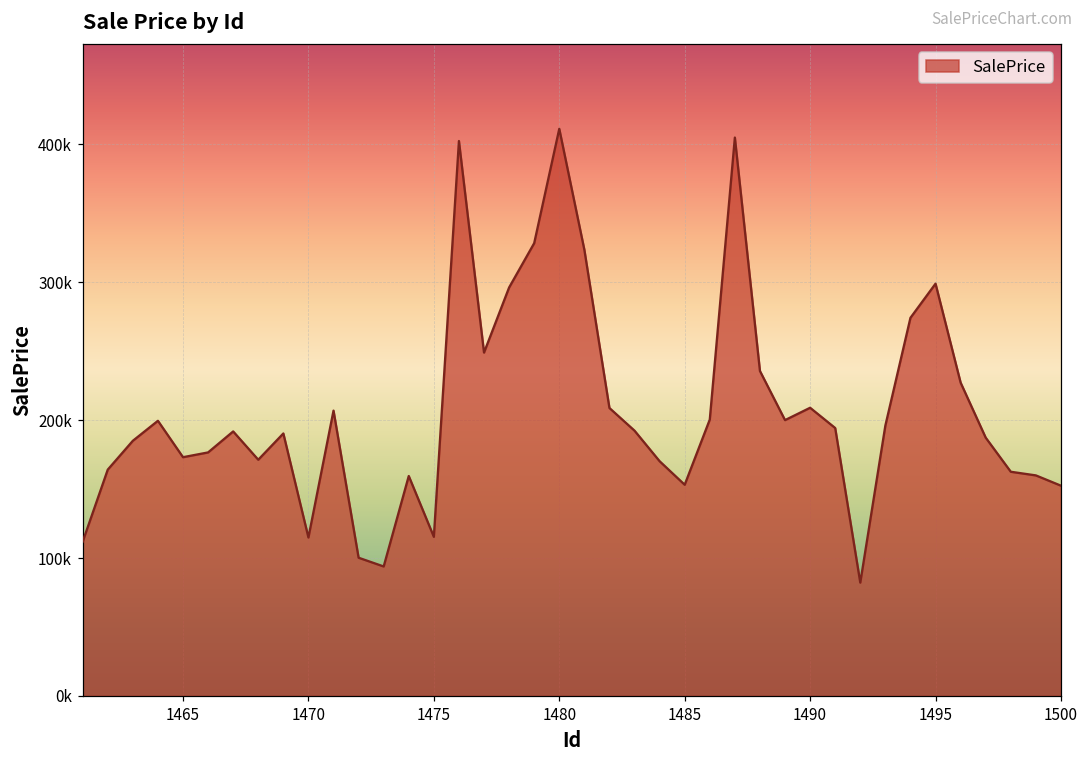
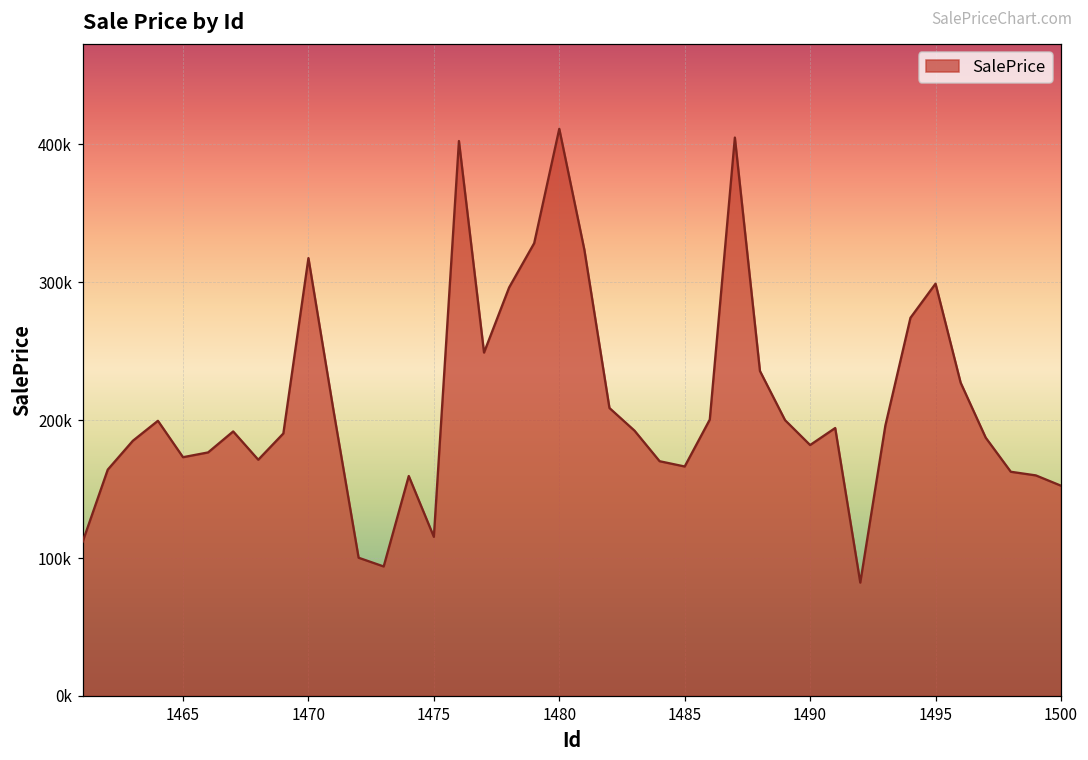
  {
    "1465": 173000,
-   "1470": 115000,
+   "1470": 317000,
    "1475": 115000,
    "1480": 411000,
-   "1485": 153000,
-   "1490": 209000,
+   "1485": 166000,
+   "1490": 182000,
    "1495": 299000,
    "1500": 152000
  }
